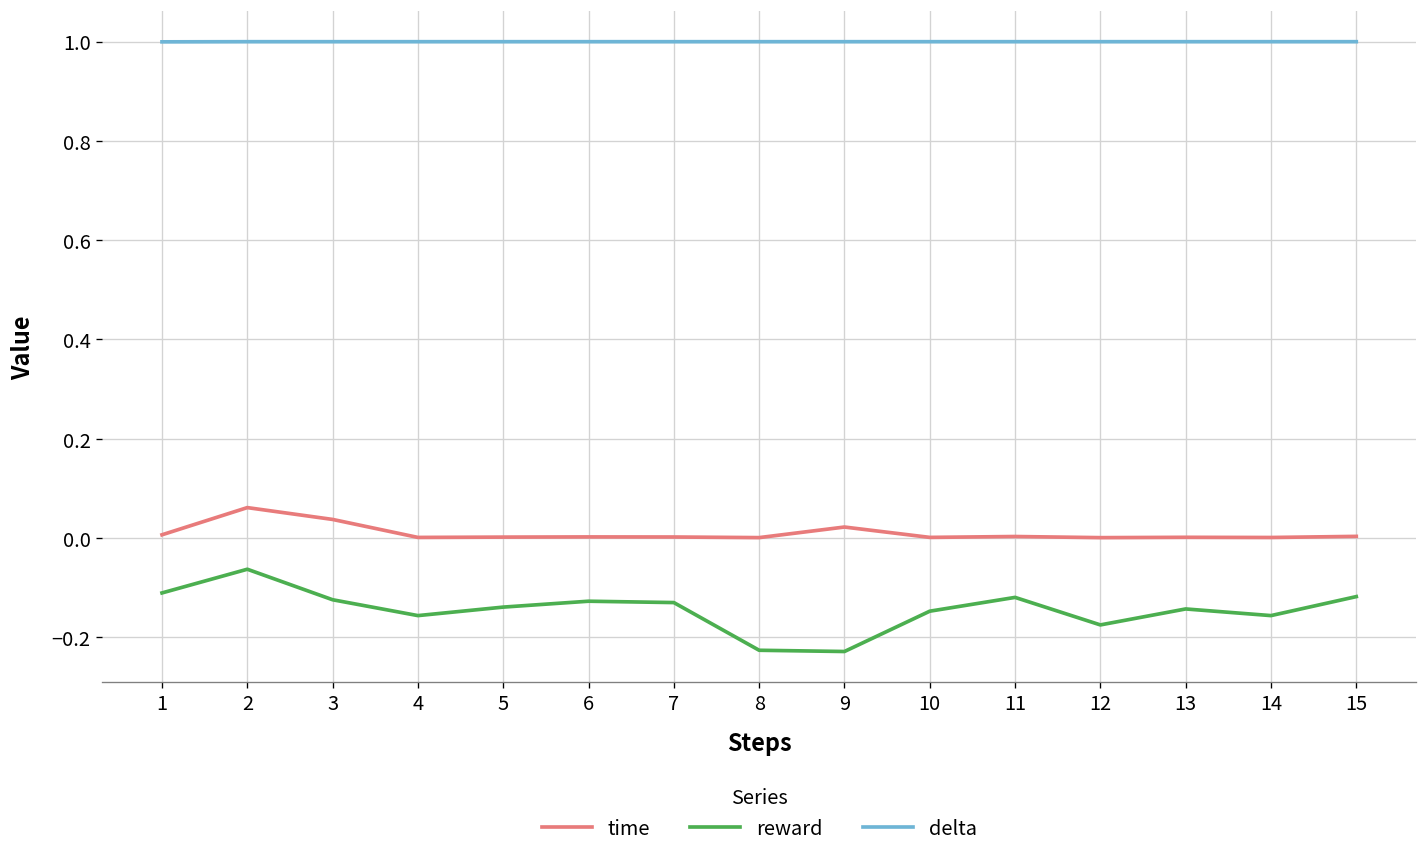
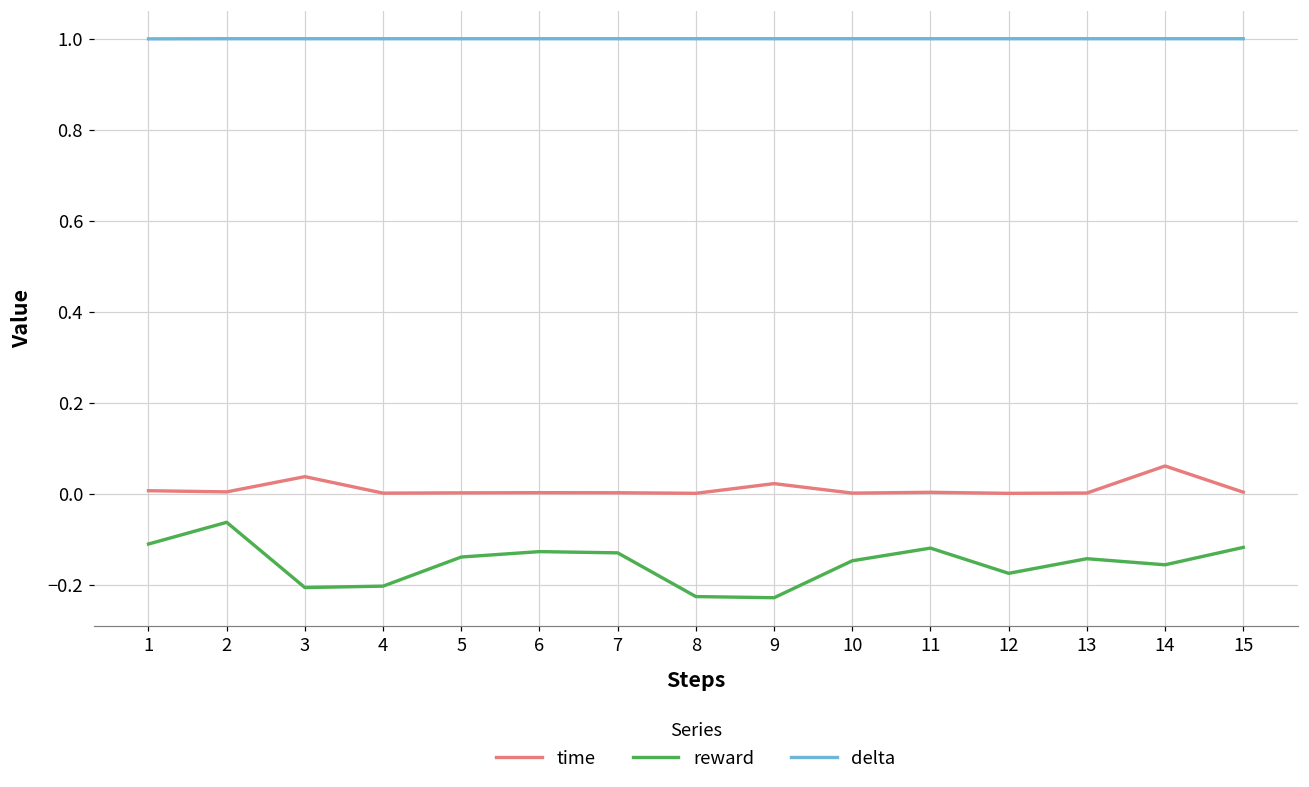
  {
    "time": {
      "1": 0.01,
-     "2": 0.06,
+     "2": 0.00,
      "3": 0.04,
      "4": 0.00,
      "5": 0.00,
      "6": 0.00,
      "7": 0.00,
      "8": 0.00,
      "9": 0.02,
      "10": 0.00,
      "11": 0.00,
      "12": 0.00,
      "13": 0.00,
-     "14": 0.00,
+     "14": 0.06,
      "15": 0.00
    },
    "reward": {
      "1": -0.11,
      "2": -0.06,
-     "3": -0.12,
-     "4": -0.16,
+     "3": -0.21,
+     "4": -0.20,
      "5": -0.14,
      "6": -0.13,
      "7": -0.13,
      "8": -0.23,
      "9": -0.23,
      "10": -0.15,
      "11": -0.12,
      "12": -0.18,
      "13": -0.14,
      "14": -0.16,
      "15": -0.12
    },
    "delta": {
      "1": 1.00,
      "2": 1.00,
      "3": 1.00,
      "4": 1.00,
      "5": 1.00,
      "6": 1.00,
      "7": 1.00,
      "8": 1.00,
      "9": 1.00,
      "10": 1.00,
      "11": 1.00,
      "12": 1.00,
      "13": 1.00,
      "14": 1.00,
      "15": 1.00
    }
  }
